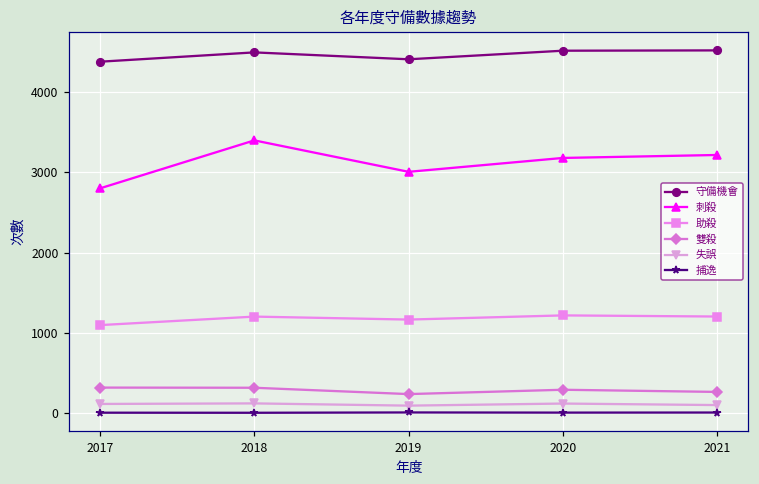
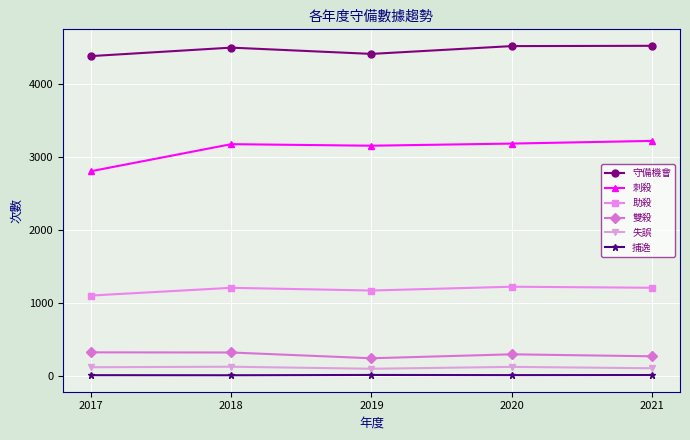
  {
    "刺殺": {
      "2017": 2800,
-     "2018": 3400,
-     "2019": 3000,
+     "2018": 3200,
+     "2019": 3200,
      "2020": 3200,
      "2021": 3200
    }
  }
